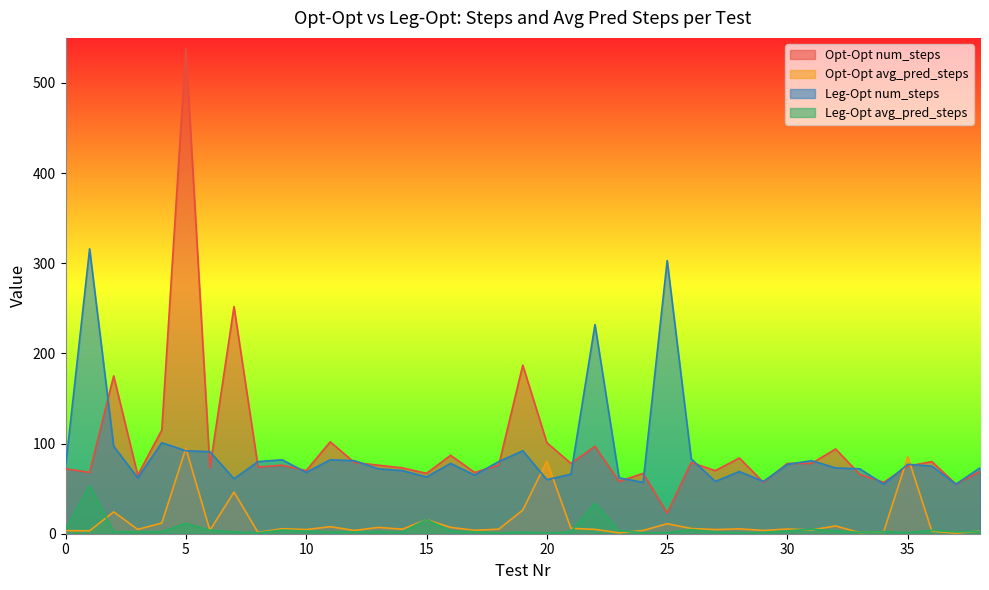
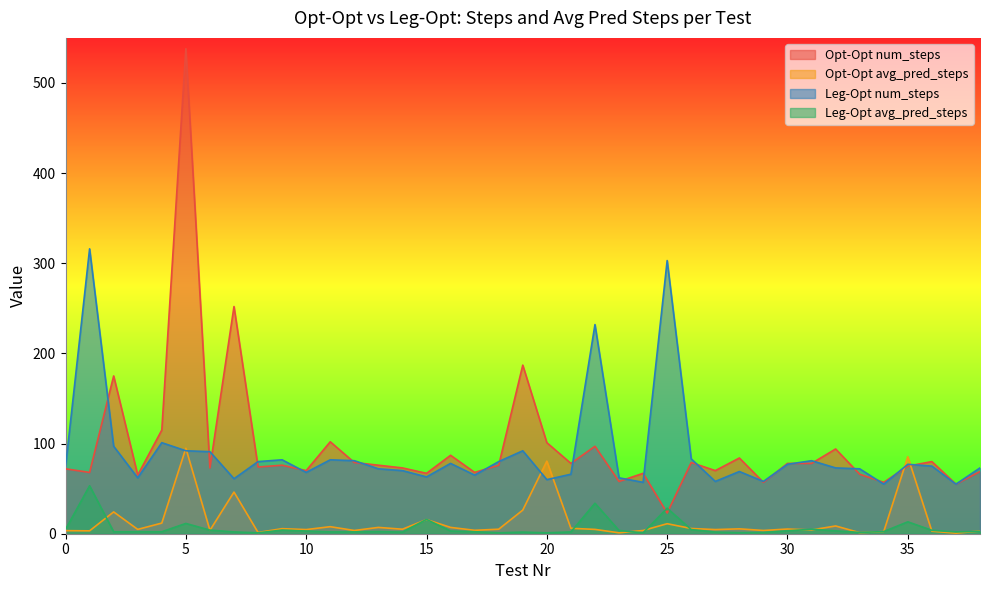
  {
    "Opt-Opt num_steps": {
      "5": 540,
      "15": 70,
      "20": 100,
      "25": 20
    },
    "Opt-Opt avg_pred_steps": {
      "20": 80,
      "25": 10,
      "35": 90
    },
    "Leg-Opt num_steps": {
      "15": 60,
      "20": 60,
      "25": 300
    },
    "Leg-Opt avg_pred_steps": {
      "5": 10,
      "20": 0,
-     "25": 0,
-     "35": 0
+     "25": 30,
+     "35": 10
    }
  }
